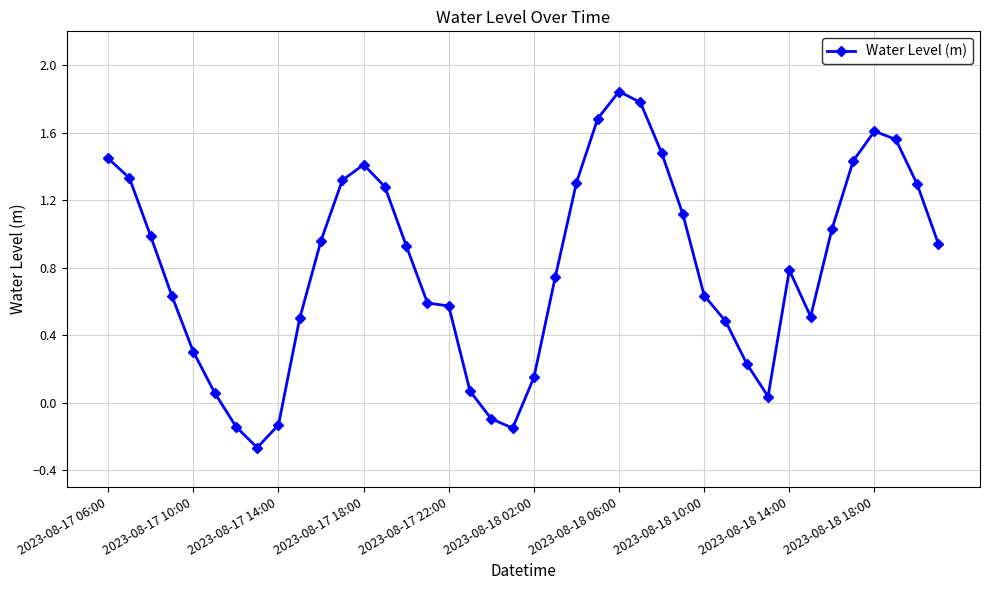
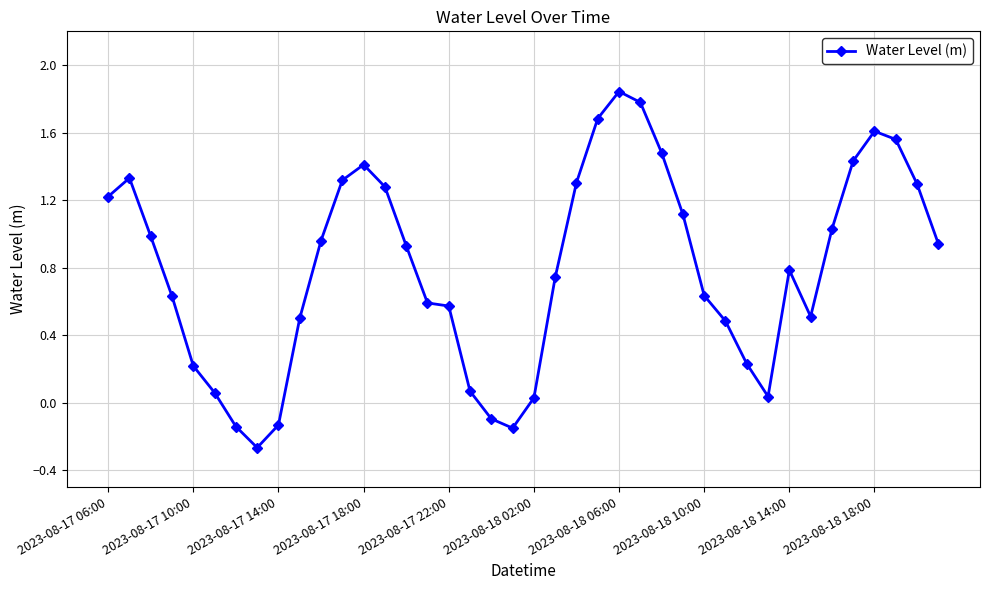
  {
-   "2023-08-17 06:00": 1.45,
-   "2023-08-17 10:00": 0.30,
+   "2023-08-17 06:00": 1.22,
+   "2023-08-17 10:00": 0.22,
    "2023-08-17 14:00": -0.13,
    "2023-08-17 18:00": 1.41,
    "2023-08-17 22:00": 0.57,
-   "2023-08-18 02:00": 0.15,
+   "2023-08-18 02:00": 0.03,
    "2023-08-18 06:00": 1.84,
    "2023-08-18 10:00": 0.63,
    "2023-08-18 14:00": 0.79,
    "2023-08-18 18:00": 1.61
  }
